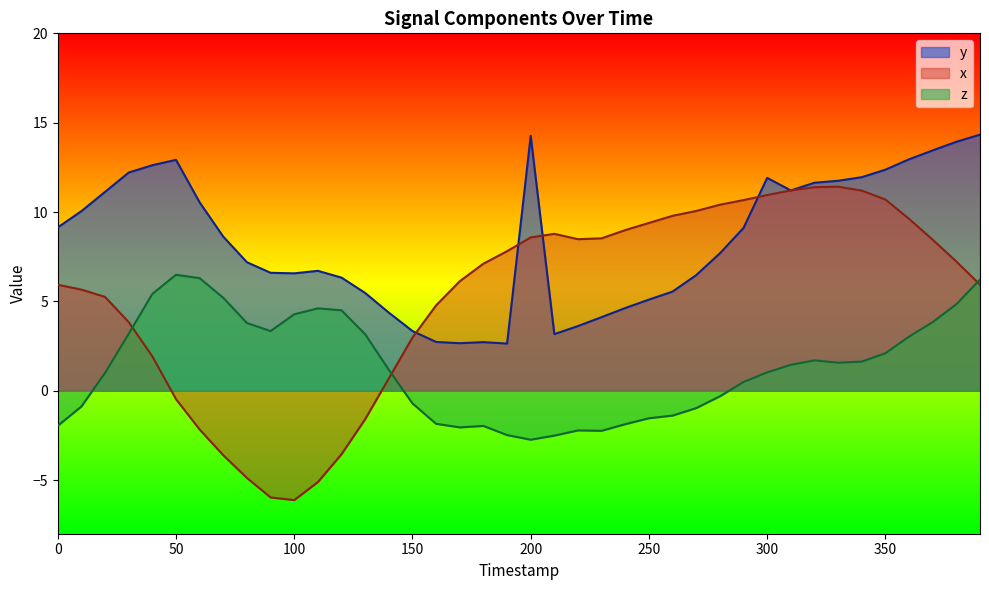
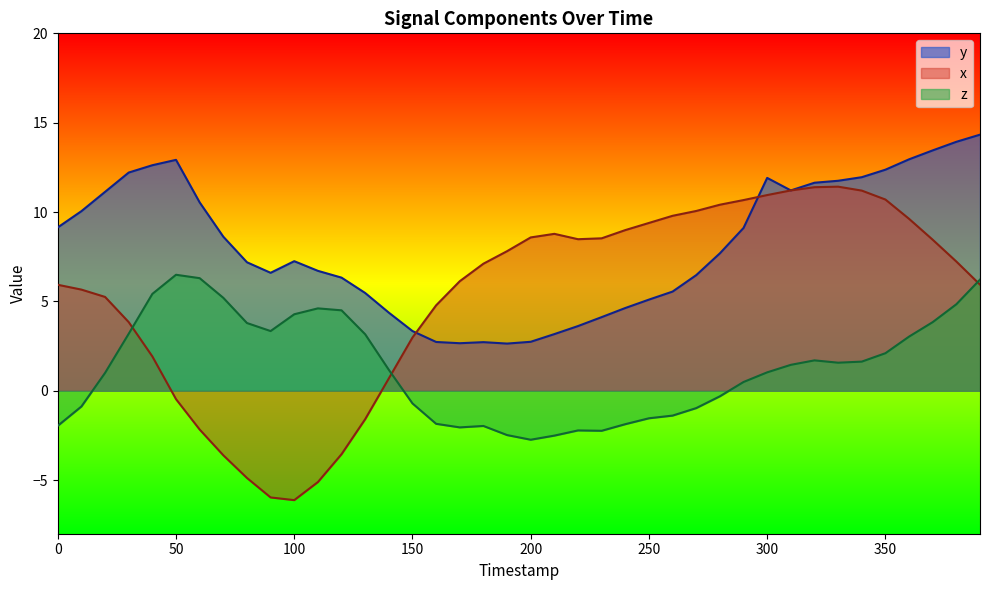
  {
    "y": {
      "0": 9.1,
      "50": 12.9,
-     "100": 6.6,
+     "100": 7.3,
      "150": 3.3,
-     "200": 14.3,
+     "200": 2.7,
      "250": 5.1,
      "300": 11.9,
      "350": 12.4
    }
  }
